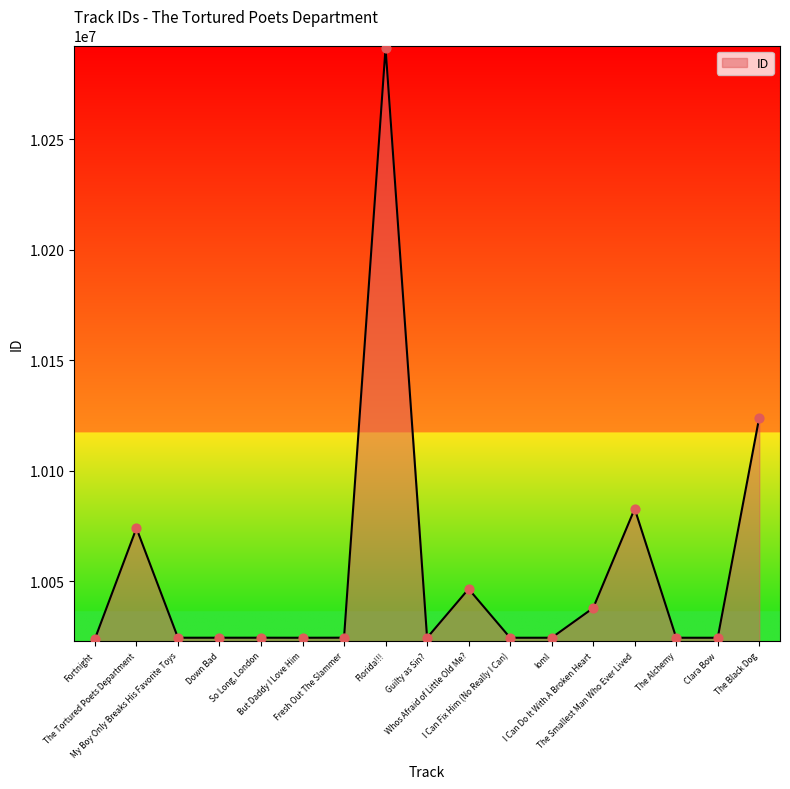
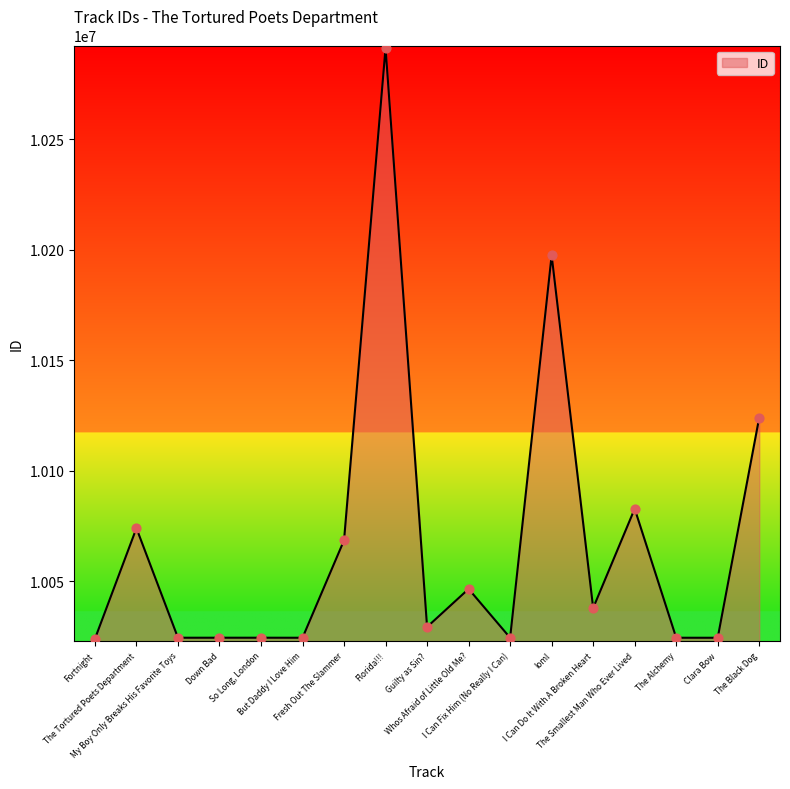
  {
    "Fortnight": 10024000,
    "The Tortured Poets Department": 10074000,
    "My Boy Only Breaks His Favorite Toys": 10025000,
    "Down Bad": 10025000,
    "So Long, London": 10025000,
    "But Daddy I Love Him": 10025000,
-   "Fresh Out The Slammer": 10025000,
+   "Fresh Out The Slammer": 10069000,
    "Florida!!!": 10291000,
-   "Guilty as Sin?": 10025000,
+   "Guilty as Sin?": 10029000,
    "Whos Afraid of Little Old Me?": 10047000,
    "I Can Fix Him (No Really I Can)": 10025000,
-   "loml": 10025000,
+   "loml": 10198000,
    "I Can Do It With A Broken Heart": 10038000,
    "The Smallest Man Who Ever Lived": 10083000,
    "The Alchemy": 10025000,
    "Clara Bow": 10025000,
    "The Black Dog": 10124000
  }
